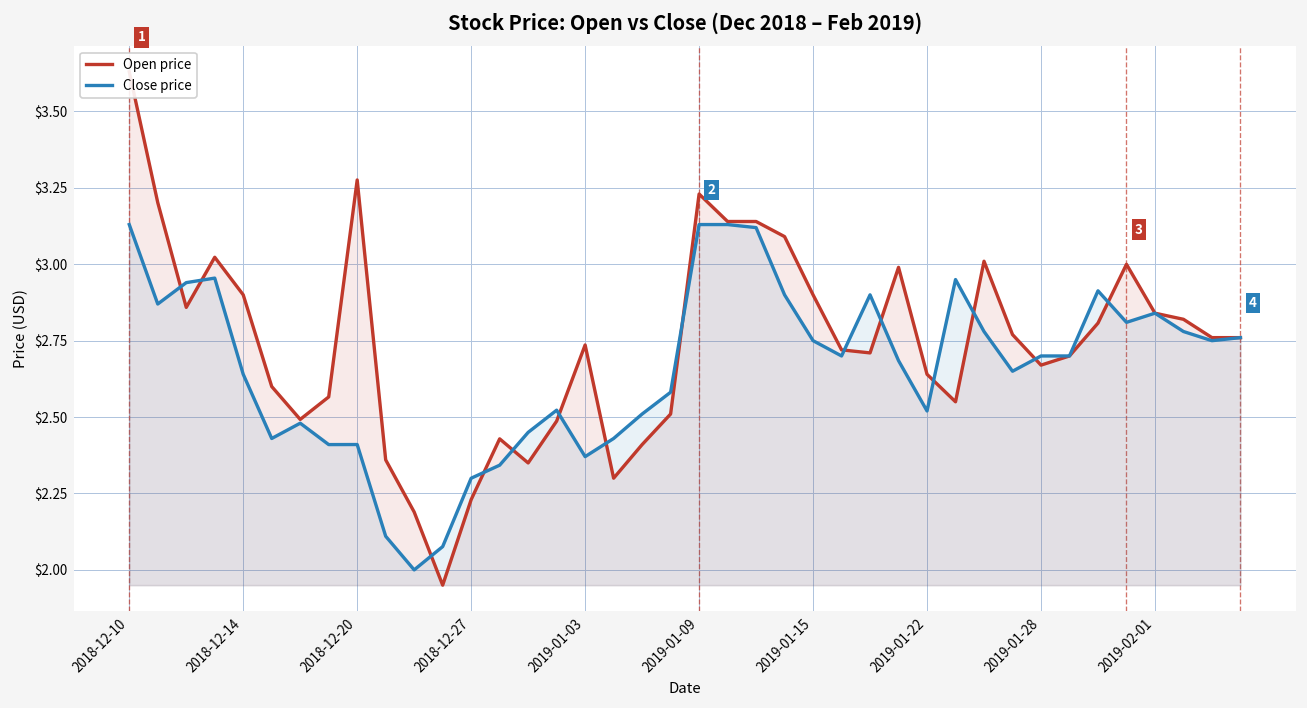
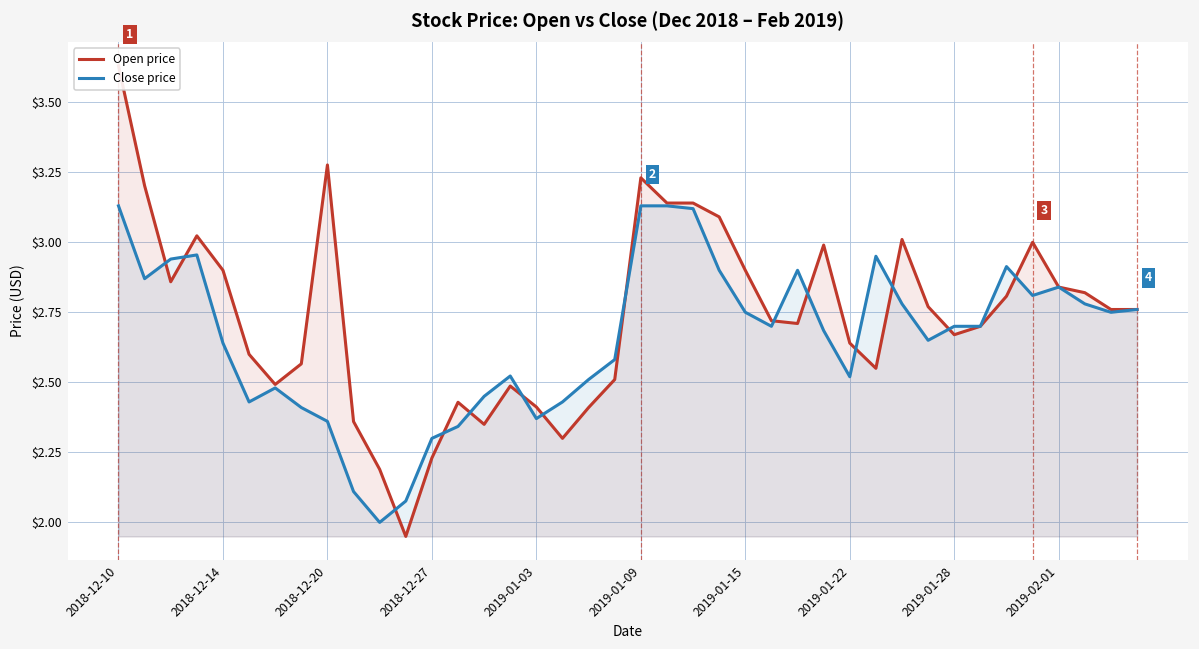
  {
    "Open price": {
      "2018-12-14": "$2.90",
      "2018-12-20": "$3.28",
      "2018-12-27": "$2.23",
-     "2019-01-03": "$2.74",
+     "2019-01-03": "$2.41",
      "2019-01-15": "$2.90",
      "2019-01-22": "$2.64",
      "2019-01-28": "$2.67"
    },
    "Close price": {
      "2018-12-10": "$3.13",
      "2018-12-14": "$2.64",
-     "2018-12-20": "$2.41",
+     "2018-12-20": "$2.36",
      "2018-12-27": "$2.30",
      "2019-01-03": "$2.37",
      "2019-01-09": "$3.13",
      "2019-01-15": "$2.75",
      "2019-01-22": "$2.52",
      "2019-01-28": "$2.70"
    }
  }
